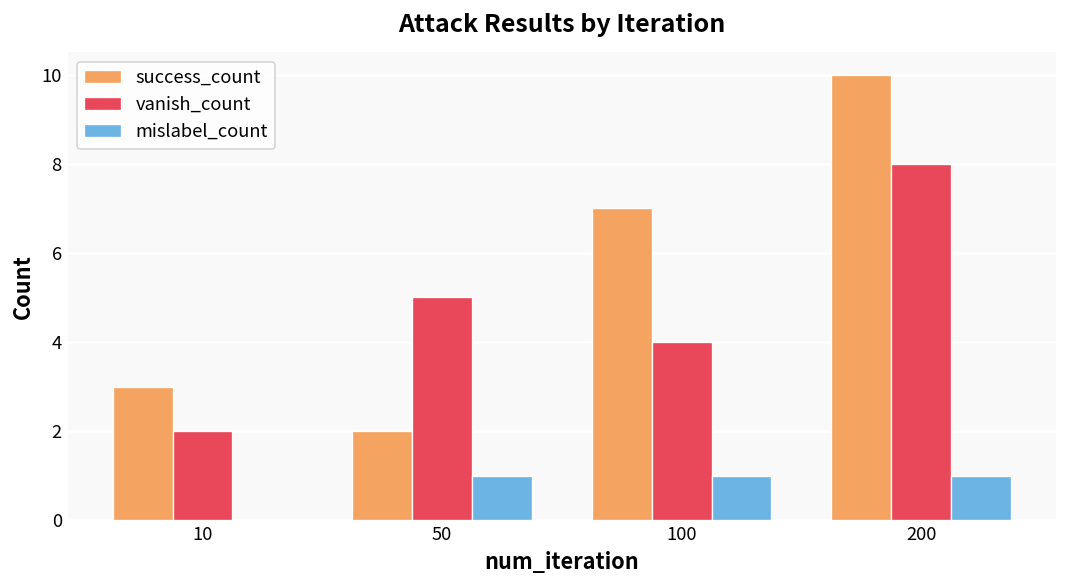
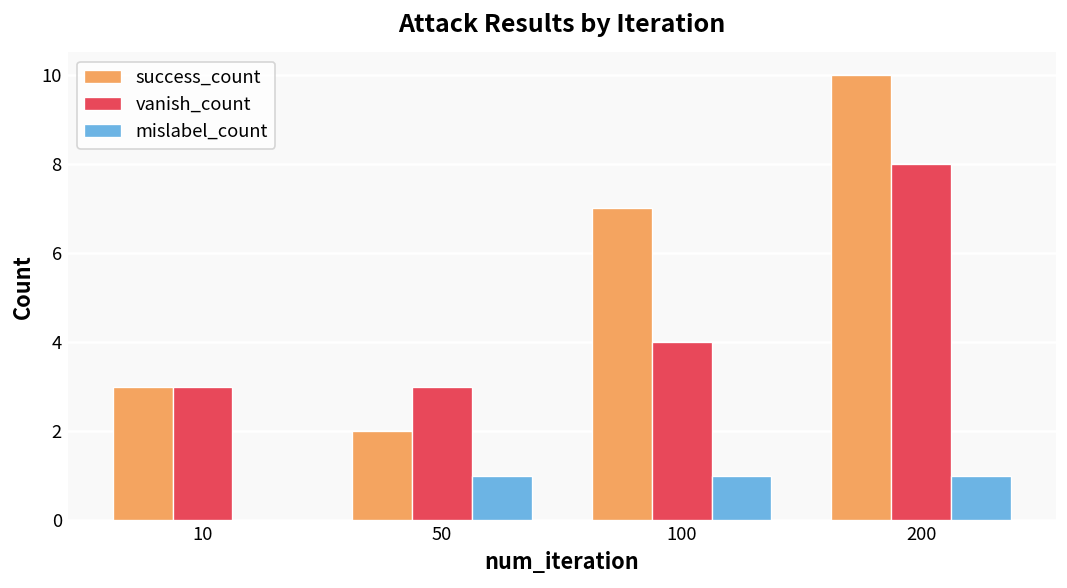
  {
    "success_count": {
      "10": 3,
      "50": 2,
      "100": 7,
      "200": 10
    },
    "vanish_count": {
-     "10": 2,
-     "50": 5,
+     "10": 3,
+     "50": 3,
      "100": 4,
      "200": 8
    },
    "mislabel_count": {
      "10": 0,
      "50": 1,
      "100": 1,
      "200": 1
    }
  }
